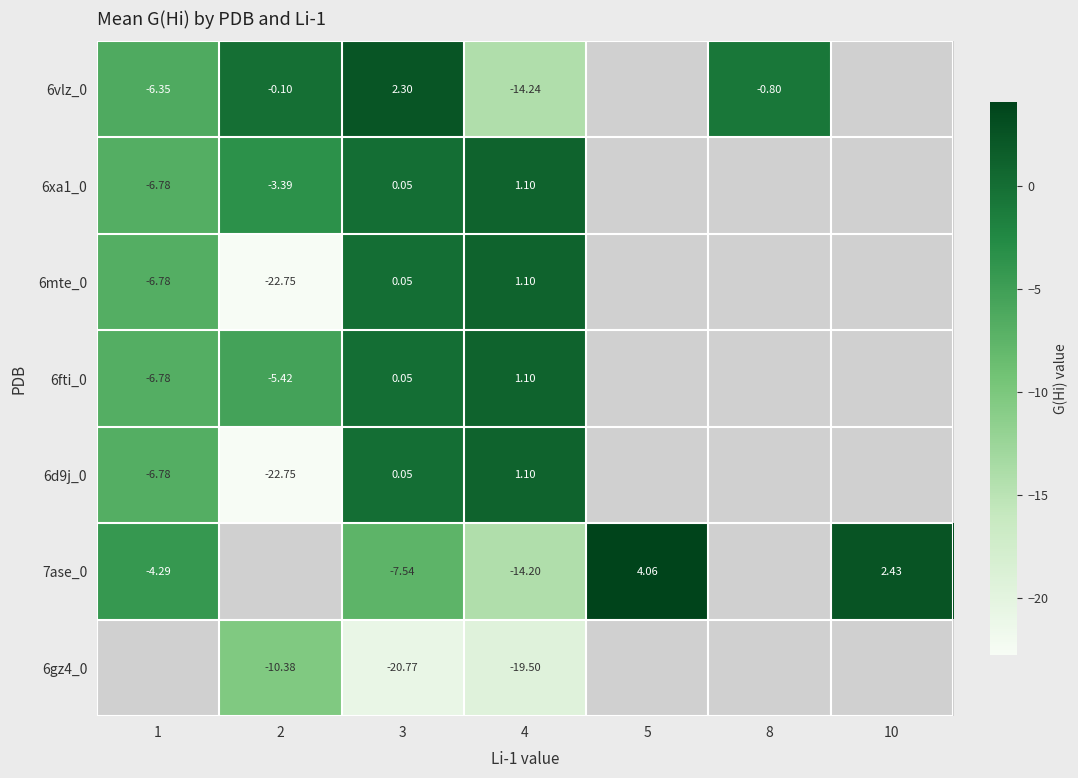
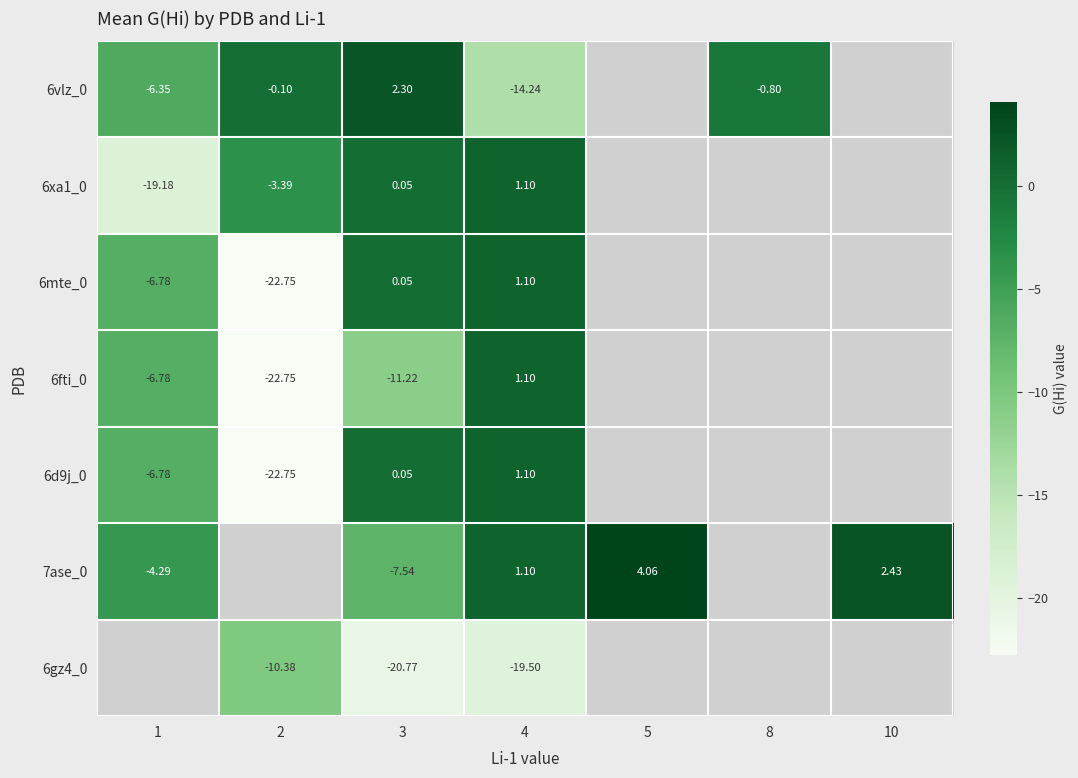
  {
    "6vlz_0": {
      "1": -6.35,
      "2": -0.10,
      "3": 2.30,
      "4": -14.24,
      "8": -0.80
    },
    "6xa1_0": {
-     "1": -6.78,
+     "1": -19.18,
      "2": -3.39,
      "3": 0.05,
      "4": 1.10
    },
    "6mte_0": {
      "1": -6.78,
      "2": -22.75,
      "3": 0.05,
      "4": 1.10
    },
    "6fti_0": {
      "1": -6.78,
-     "2": -5.42,
-     "3": 0.05,
+     "2": -22.75,
+     "3": -11.22,
      "4": 1.10
    },
    "6d9j_0": {
      "1": -6.78,
      "2": -22.75,
      "3": 0.05,
      "4": 1.10
    },
    "7ase_0": {
      "1": -4.29,
      "3": -7.54,
-     "4": -14.20,
+     "4": 1.10,
      "5": 4.06,
      "10": 2.43
    },
    "6gz4_0": {
      "2": -10.38,
      "3": -20.77,
      "4": -19.50
    }
  }
